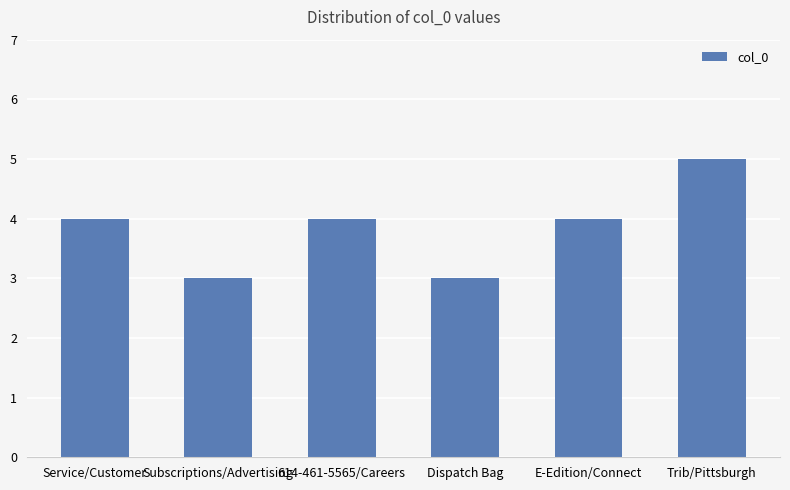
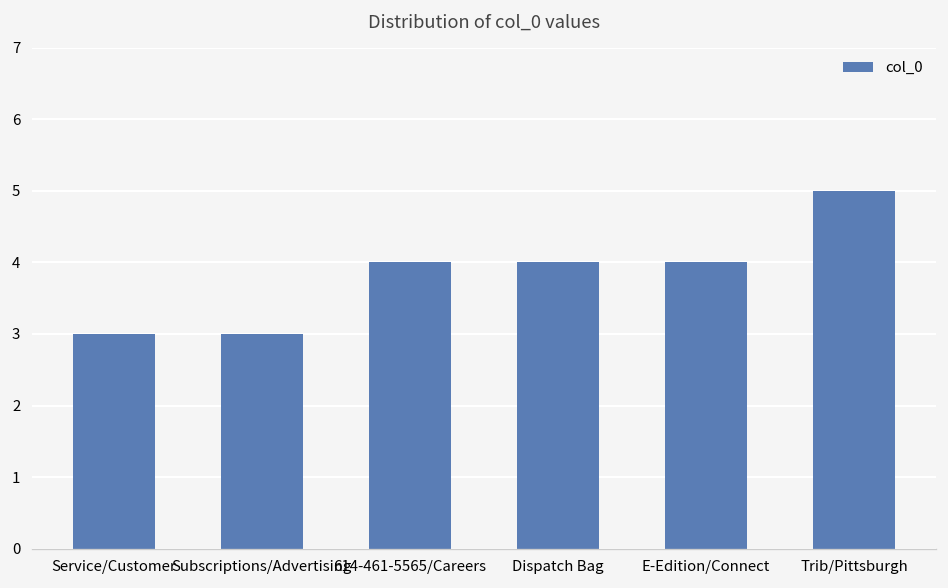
  {
-   "Service/Customer": 4,
+   "Service/Customer": 3,
    "Subscriptions/Advertising": 3,
    "614-461-5565/Careers": 4,
-   "Dispatch Bag": 3,
+   "Dispatch Bag": 4,
    "E-Edition/Connect": 4,
    "Trib/Pittsburgh": 5
  }
